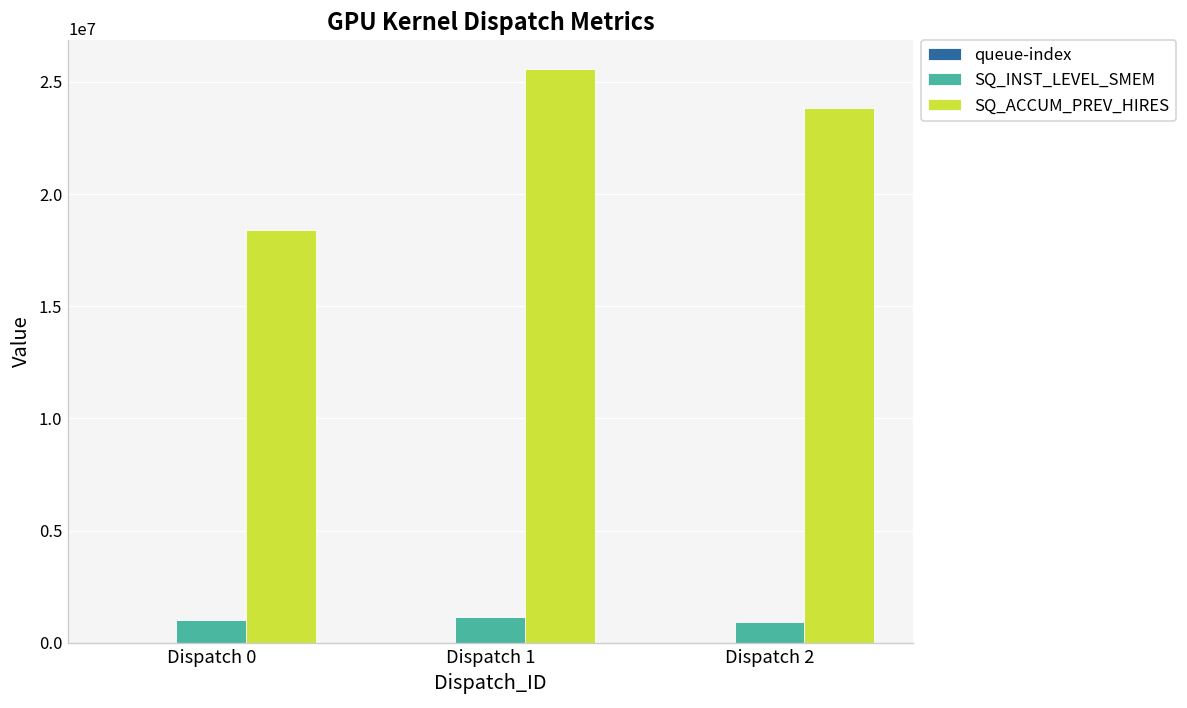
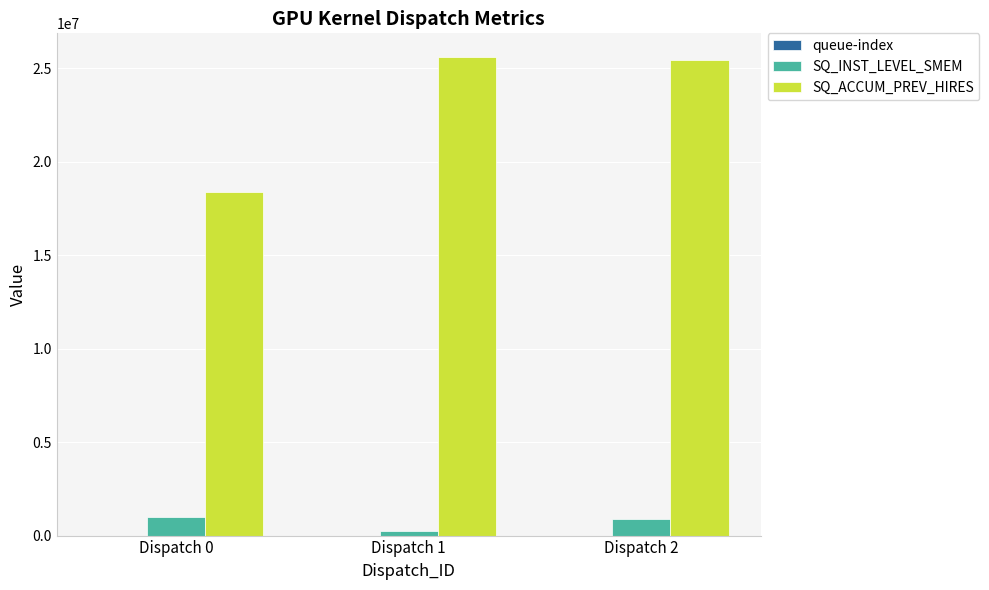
  {
    "queue-index": {
      "Dispatch 0": 0
    },
    "SQ_INST_LEVEL_SMEM": {
      "Dispatch 0": 1000000,
-     "Dispatch 1": 1100000,
+     "Dispatch 1": 200000,
      "Dispatch 2": 900000
    },
    "SQ_ACCUM_PREV_HIRES": {
      "Dispatch 0": 18400000,
      "Dispatch 1": 25600000,
-     "Dispatch 2": 23800000
+     "Dispatch 2": 25400000
    }
  }
